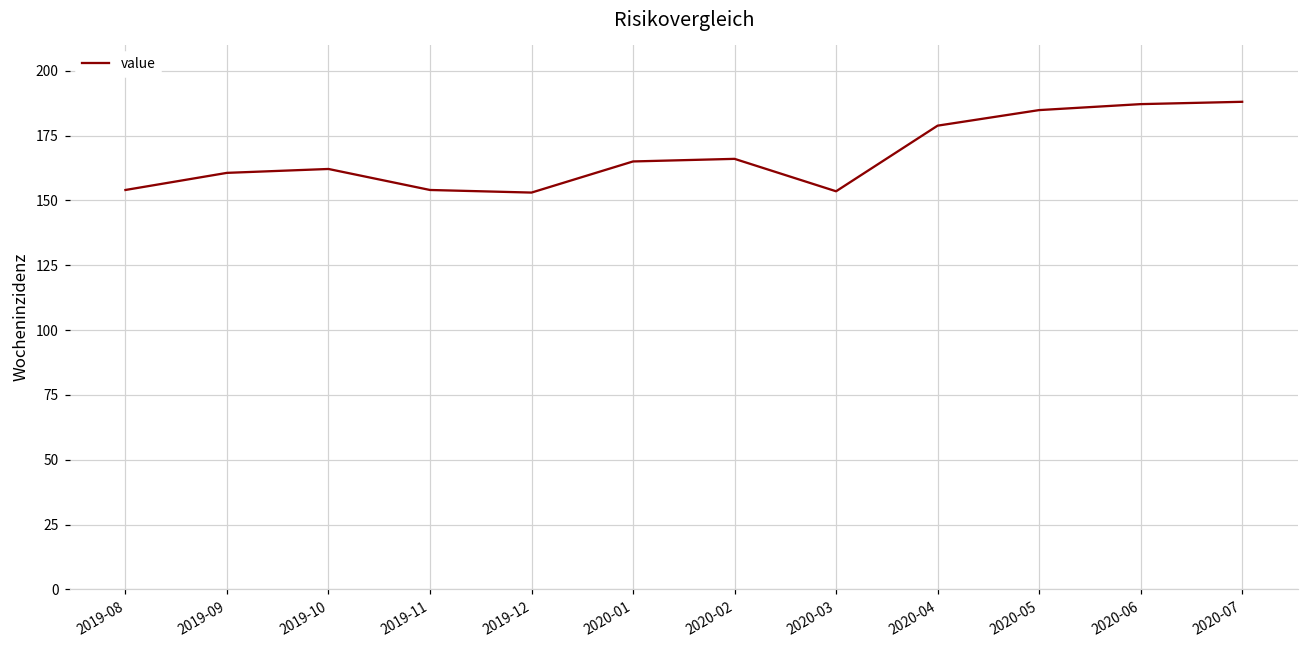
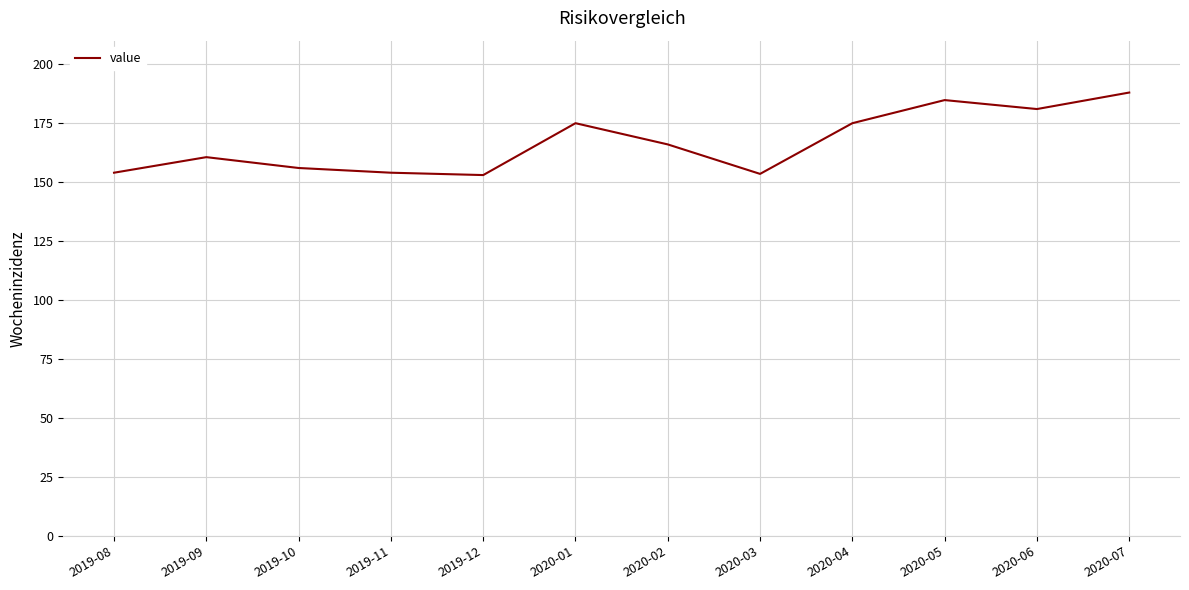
  {
    "2019-08": 154,
    "2019-09": 161,
-   "2019-10": 162,
+   "2019-10": 156,
    "2019-11": 154,
    "2019-12": 153,
-   "2020-01": 165,
+   "2020-01": 175,
    "2020-02": 166,
    "2020-03": 154,
-   "2020-04": 179,
+   "2020-04": 175,
    "2020-05": 185,
-   "2020-06": 187,
+   "2020-06": 181,
    "2020-07": 188
  }
